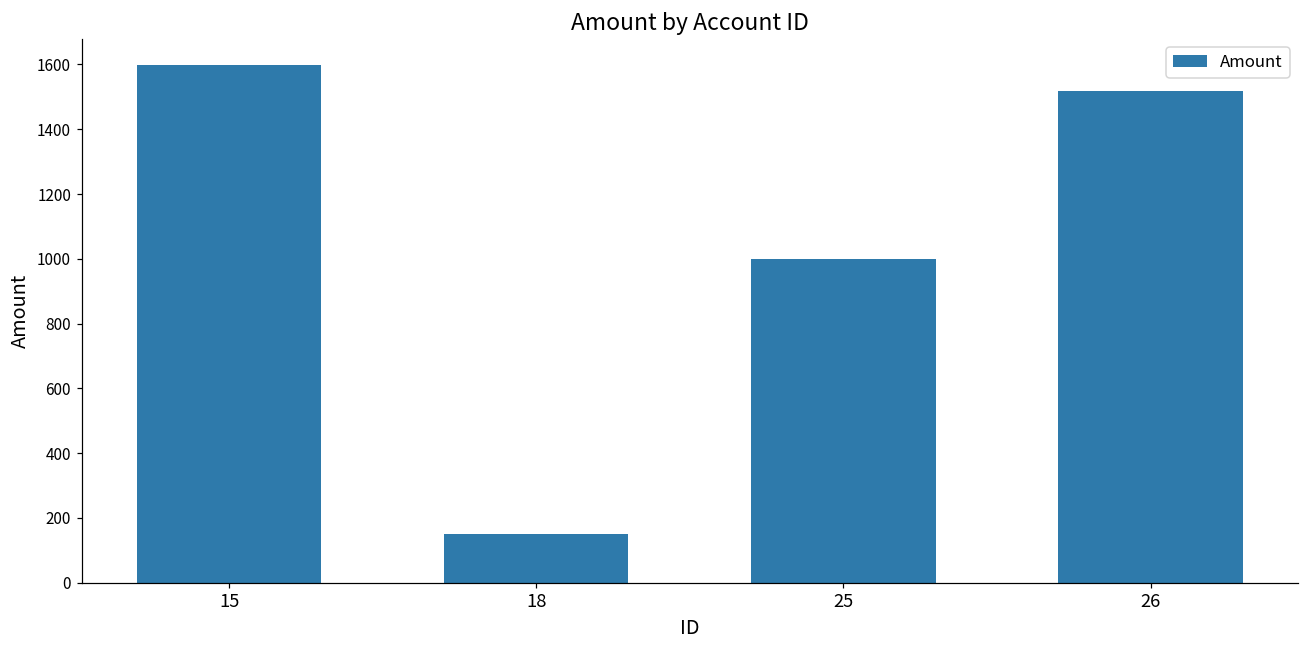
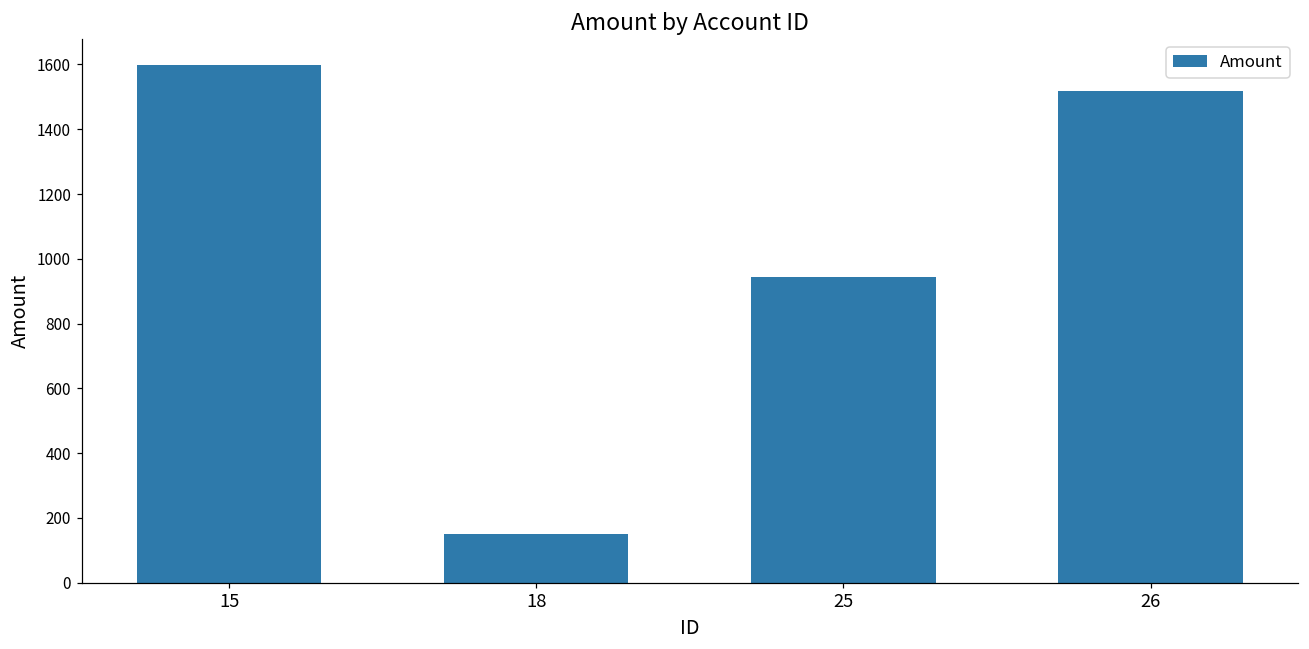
  {
    "15": 1600,
    "18": 150,
-   "25": 1000,
+   "25": 940,
    "26": 1520
  }
